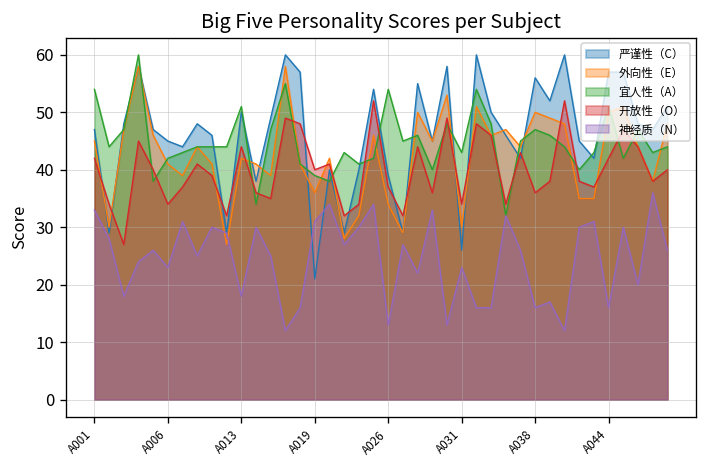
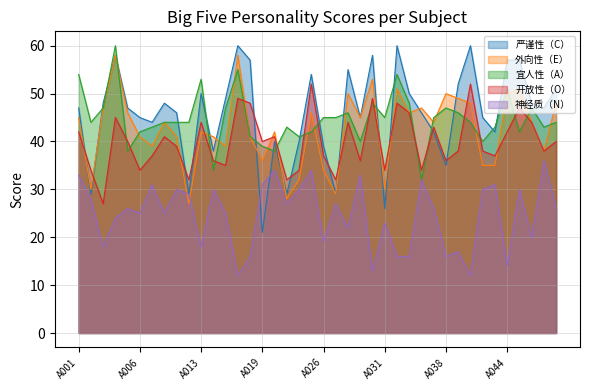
  {
    "严谨性（C）": {
      "A001": 47,
      "A006": 45,
      "A013": 50,
      "A019": 21,
      "A026": 39,
      "A031": 26,
-     "A038": 56
+     "A038": 35
    },
    "宜人性（A）": {
      "A001": 54,
      "A006": 42,
-     "A013": 51,
+     "A013": 53,
      "A019": 39,
-     "A026": 54,
-     "A031": 43,
+     "A026": 45,
+     "A031": 45,
      "A038": 47
    },
    "神经质（N）": {
      "A001": 33,
-     "A006": 23,
+     "A006": 25,
      "A013": 18,
      "A019": 31,
-     "A026": 13,
+     "A026": 19,
      "A031": 23,
      "A038": 16,
-     "A044": 16
+     "A044": 14
    }
  }
